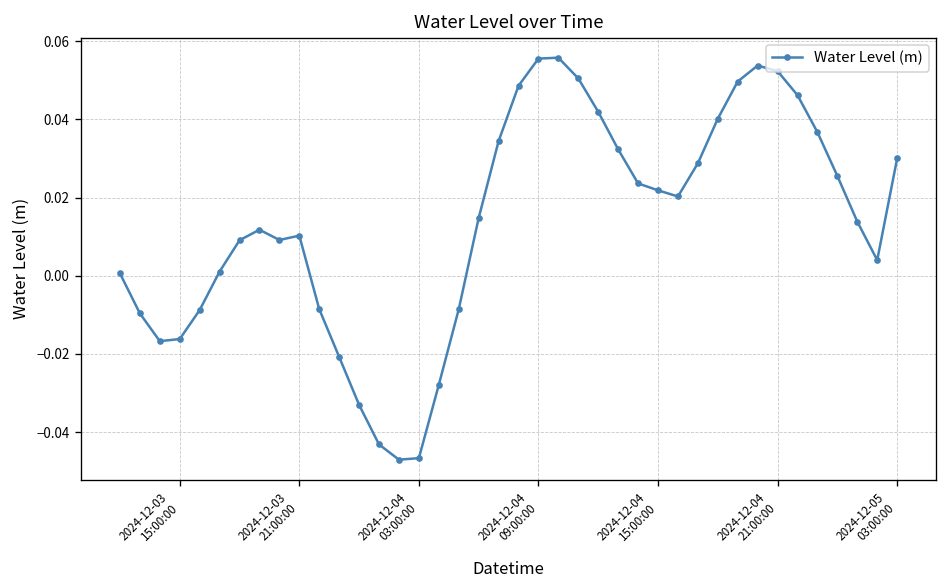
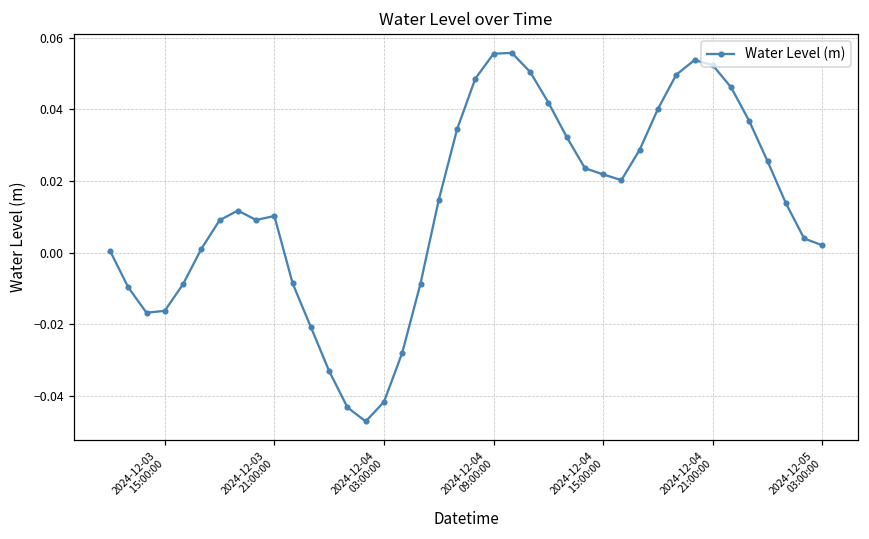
  {
    "2024-12-03 15:00:00": -0.016,
    "2024-12-03 21:00:00": 0.010,
-   "2024-12-04 03:00:00": -0.047,
+   "2024-12-04 03:00:00": -0.042,
    "2024-12-04 09:00:00": 0.056,
    "2024-12-04 15:00:00": 0.022,
-   "2024-12-05 03:00:00": 0.030
+   "2024-12-05 03:00:00": 0.002
  }
